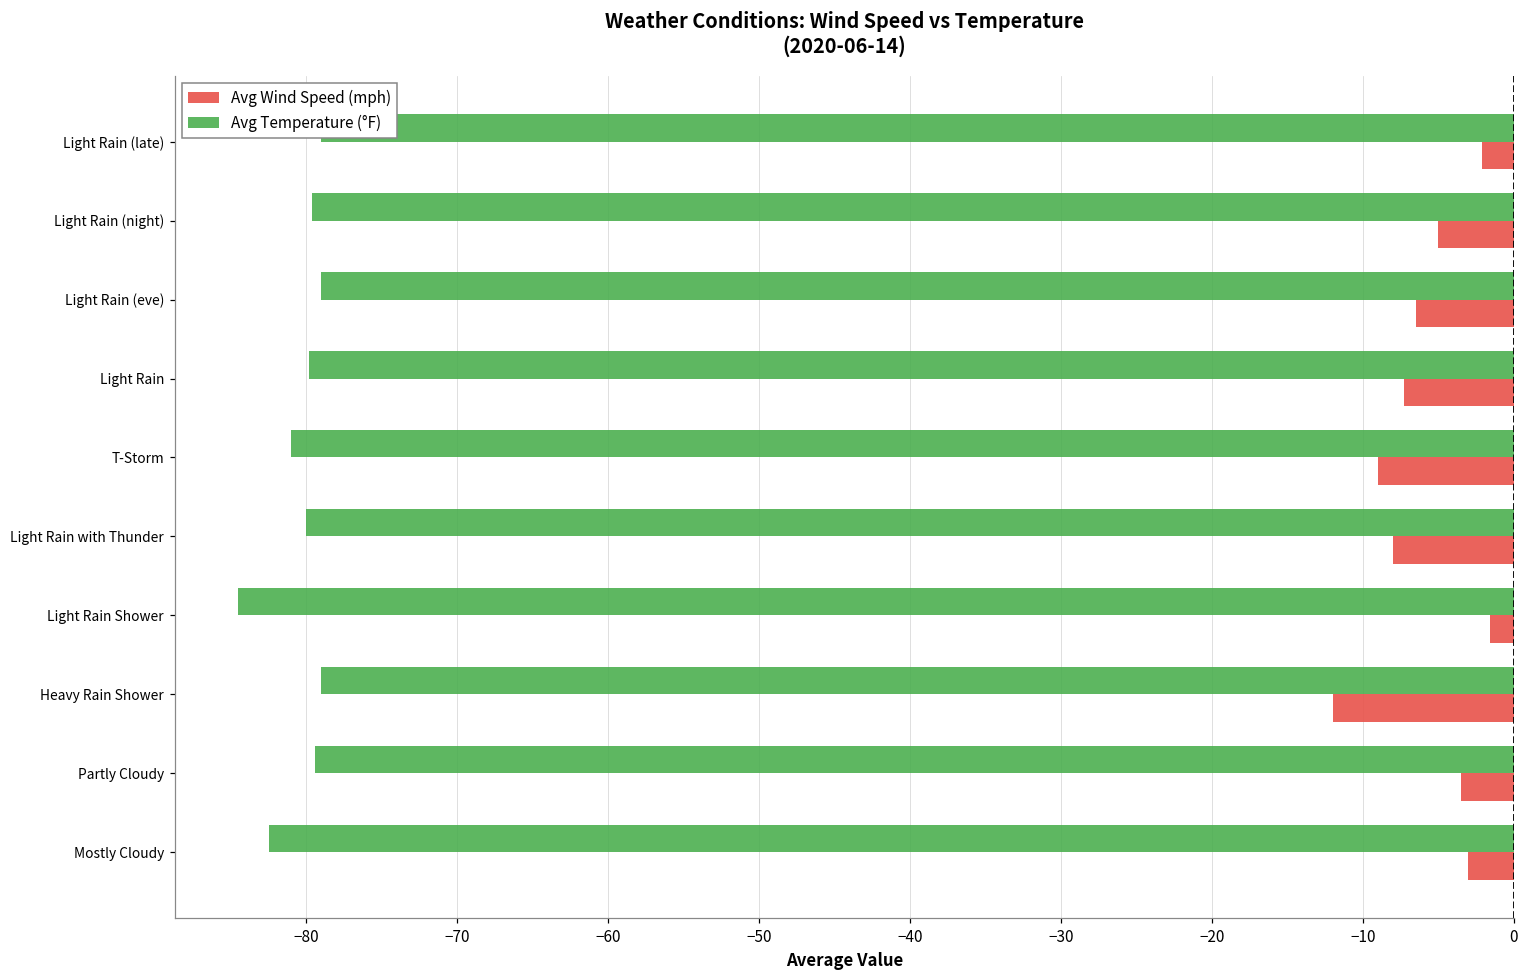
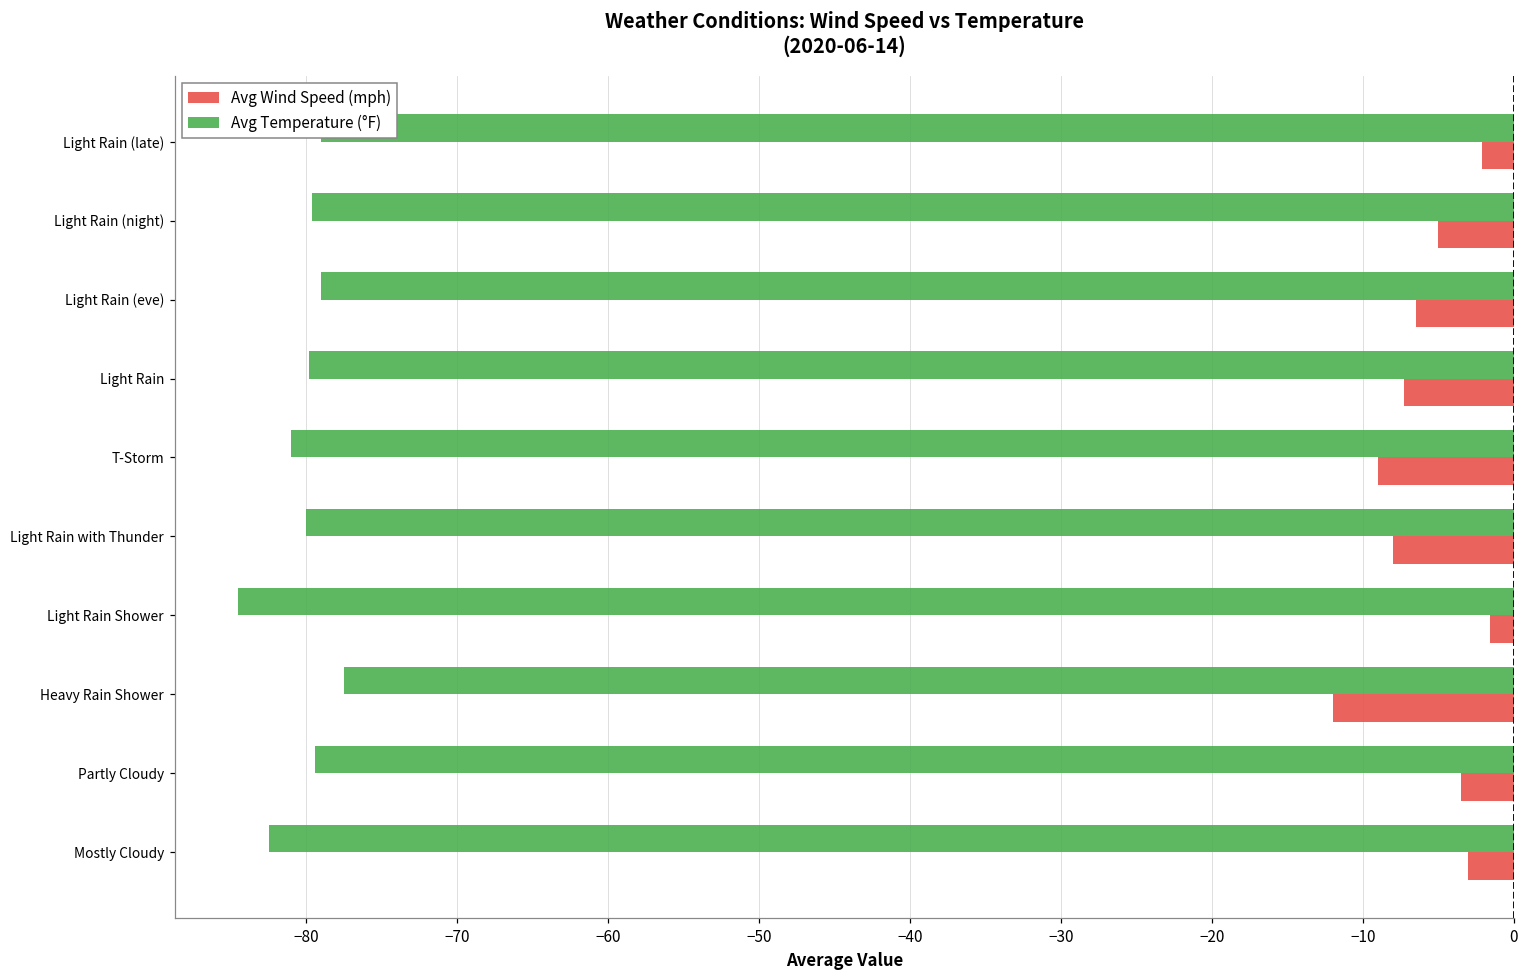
  {
    "Avg Wind Speed (mph)": {
      "Light Rain (late)": -2.1,
      "Light Rain (night)": -5.0,
      "Light Rain (eve)": -6.5,
      "Light Rain": -7.3,
      "T-Storm": -9.0,
      "Light Rain with Thunder": -8.0,
      "Light Rain Shower": -1.6,
      "Heavy Rain Shower": -12.0,
      "Partly Cloudy": -3.5,
      "Mostly Cloudy": -3.1
    },
    "Avg Temperature (°F)": {
      "Light Rain (night)": -79.6,
      "Light Rain (eve)": -79.0,
      "Light Rain": -79.8,
      "T-Storm": -81.0,
      "Light Rain with Thunder": -80.0,
      "Light Rain Shower": -84.5,
-     "Heavy Rain Shower": -79.0,
+     "Heavy Rain Shower": -77.5,
      "Partly Cloudy": -79.4,
      "Mostly Cloudy": -82.5
    }
  }
